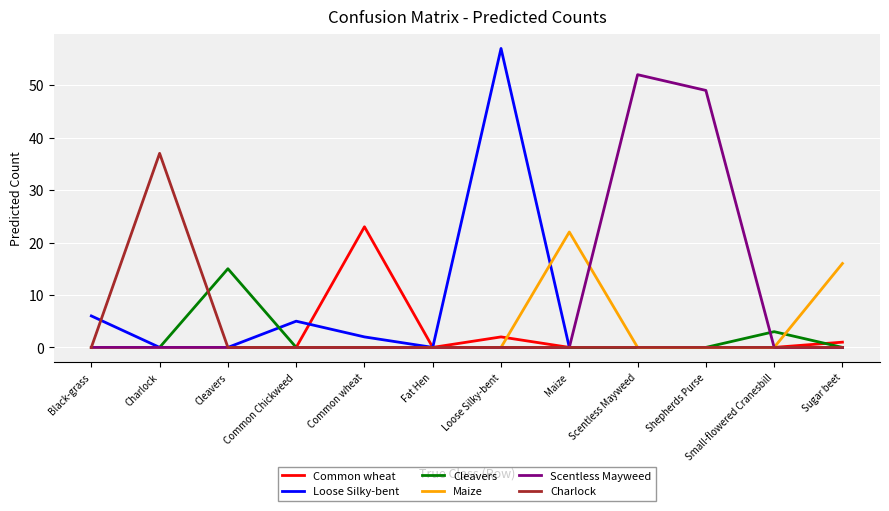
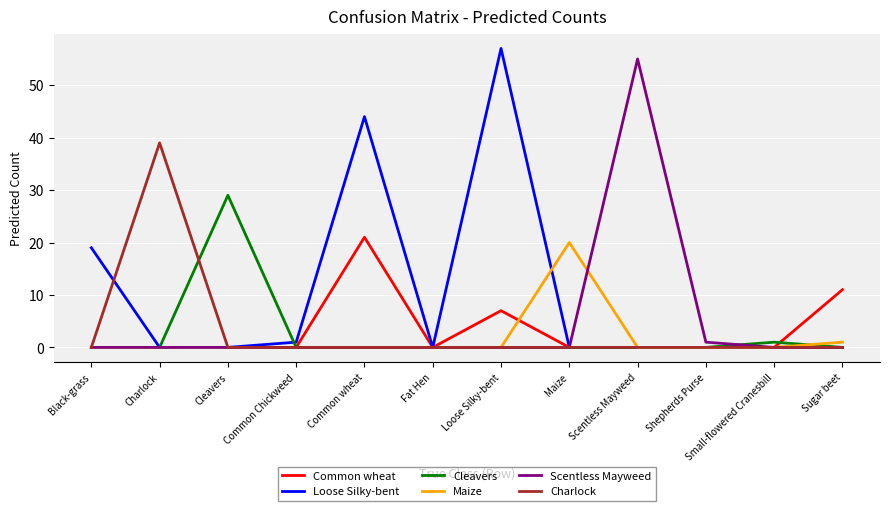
  {
    "Common wheat": {
-     "Common wheat": 23,
-     "Loose Silky-bent": 2,
-     "Sugar beet": 1
+     "Common wheat": 21,
+     "Loose Silky-bent": 7,
+     "Sugar beet": 11
    },
    "Loose Silky-bent": {
-     "Black-grass": 6,
-     "Common Chickweed": 5,
-     "Common wheat": 2,
+     "Black-grass": 19,
+     "Common Chickweed": 1,
+     "Common wheat": 44,
      "Loose Silky-bent": 57
    },
    "Cleavers": {
-     "Cleavers": 15,
-     "Small-flowered Cranesbill": 3
+     "Cleavers": 29,
+     "Small-flowered Cranesbill": 1
    },
    "Maize": {
-     "Maize": 22,
-     "Sugar beet": 16
+     "Maize": 20,
+     "Sugar beet": 1
    },
    "Scentless Mayweed": {
-     "Scentless Mayweed": 52,
-     "Shepherds Purse": 49
+     "Scentless Mayweed": 55,
+     "Shepherds Purse": 1
    },
    "Charlock": {
-     "Charlock": 37
+     "Charlock": 39
    }
  }
